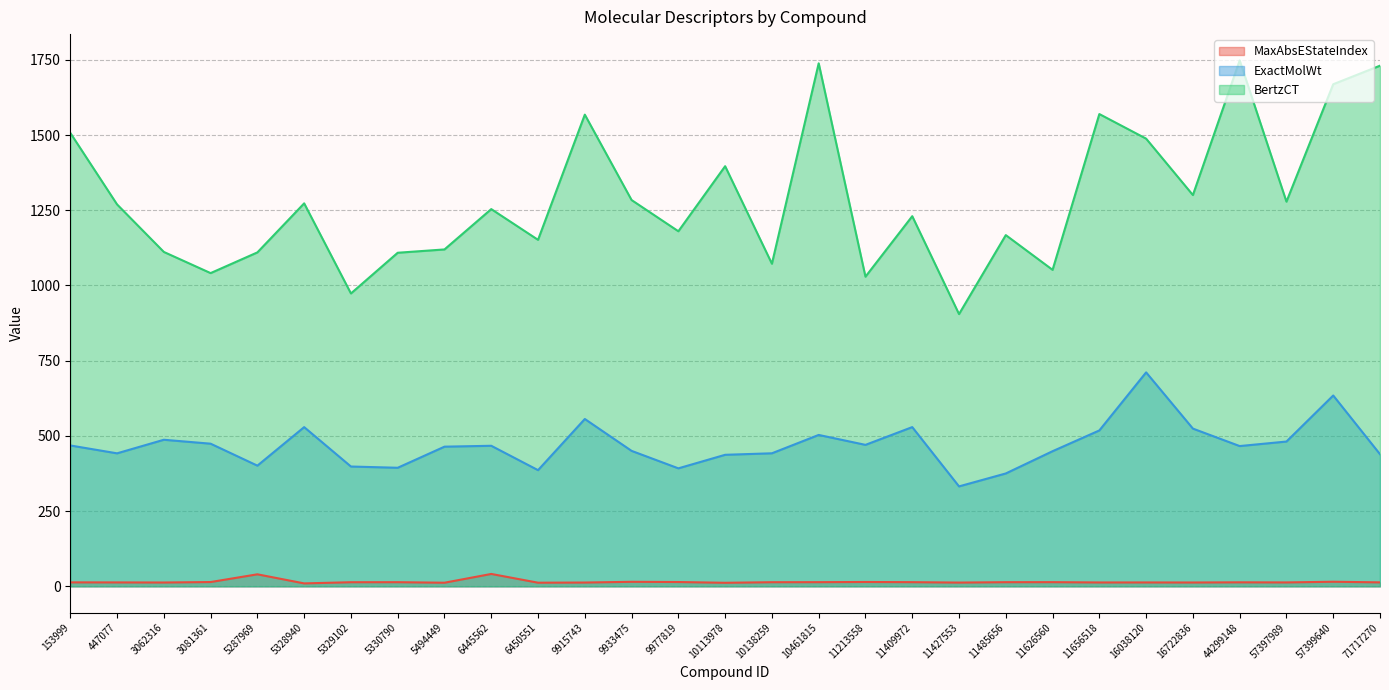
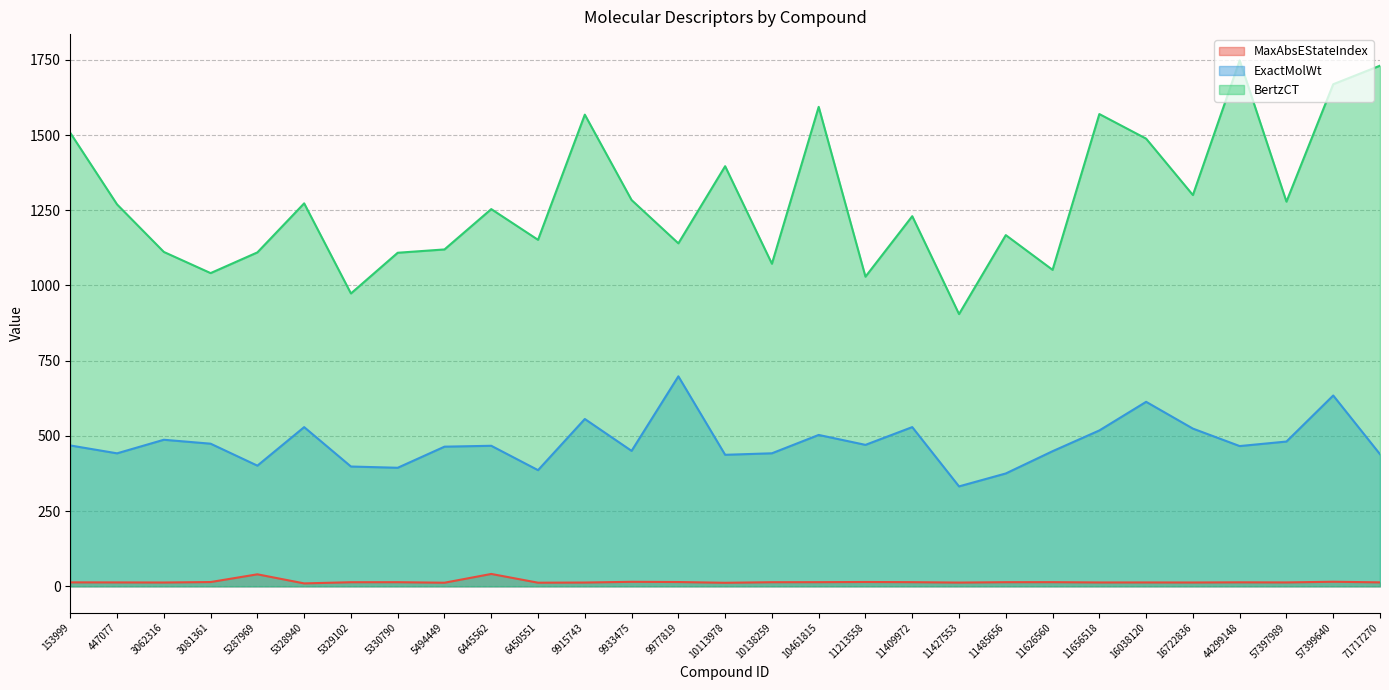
  {
    "MaxAbsEStateIndex": {
      "153999": 10,
      "447077": 10,
      "3062316": 10,
      "3081361": 10,
      "5287969": 40,
      "5328940": 10,
      "5329102": 10,
      "5330790": 10,
      "5494449": 10,
      "6445562": 40,
      "6450551": 10,
      "9915743": 10,
      "9933475": 20,
      "9977819": 10,
      "10113978": 10,
      "10138259": 10,
      "10461815": 10,
      "11213558": 10,
      "11409972": 10,
      "11427553": 10,
      "11485656": 10,
      "11626560": 10,
      "11656518": 10,
      "16038120": 10,
      "16722836": 10,
      "44299148": 10,
      "57397989": 10,
      "57399640": 20,
      "71717270": 10
    },
    "ExactMolWt": {
      "153999": 470,
      "447077": 440,
      "3062316": 490,
      "3081361": 470,
      "5287969": 400,
      "5328940": 530,
      "5329102": 400,
      "5330790": 390,
      "5494449": 460,
      "6445562": 470,
      "6450551": 390,
      "9915743": 560,
      "9933475": 450,
-     "9977819": 390,
+     "9977819": 700,
      "10113978": 440,
      "10138259": 440,
      "10461815": 500,
      "11213558": 470,
      "11409972": 530,
      "11427553": 330,
      "11485656": 380,
      "11626560": 450,
      "11656518": 520,
-     "16038120": 710,
+     "16038120": 610,
      "16722836": 520,
      "44299148": 470,
      "57397989": 480,
      "57399640": 630,
      "71717270": 440
    },
    "BertzCT": {
      "153999": 1510,
      "447077": 1270,
      "3062316": 1110,
      "3081361": 1040,
      "5287969": 1110,
      "5328940": 1270,
      "5329102": 970,
      "5330790": 1110,
      "5494449": 1120,
      "6445562": 1250,
      "6450551": 1150,
      "9915743": 1570,
      "9933475": 1280,
-     "9977819": 1180,
+     "9977819": 1140,
      "10113978": 1400,
      "10138259": 1070,
-     "10461815": 1740,
+     "10461815": 1590,
      "11213558": 1030,
      "11409972": 1230,
      "11427553": 900,
      "11485656": 1170,
      "11626560": 1050,
      "11656518": 1570,
      "16038120": 1490,
      "16722836": 1300,
      "57397989": 1280,
      "71717270": 1730
    }
  }
